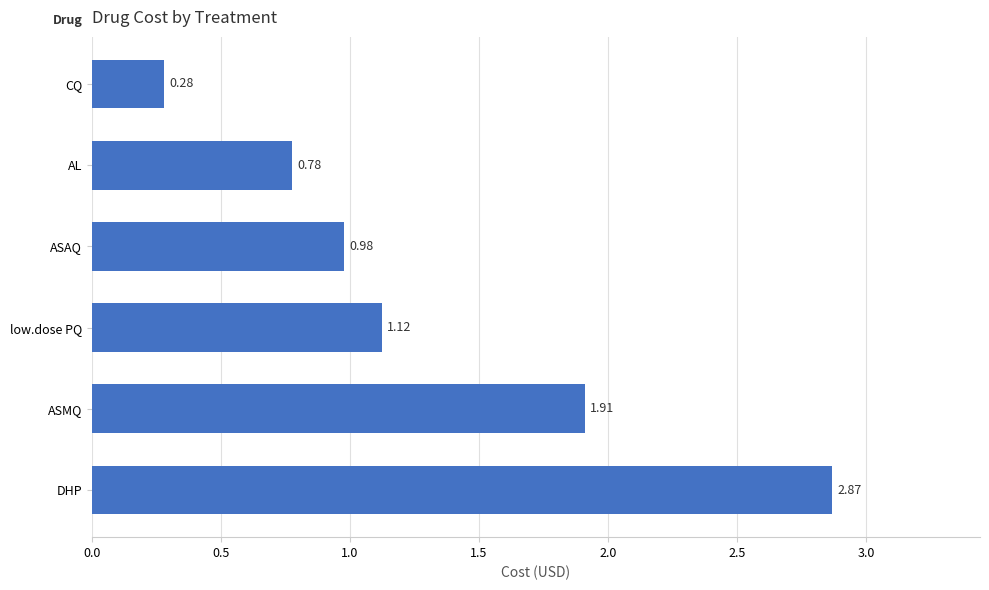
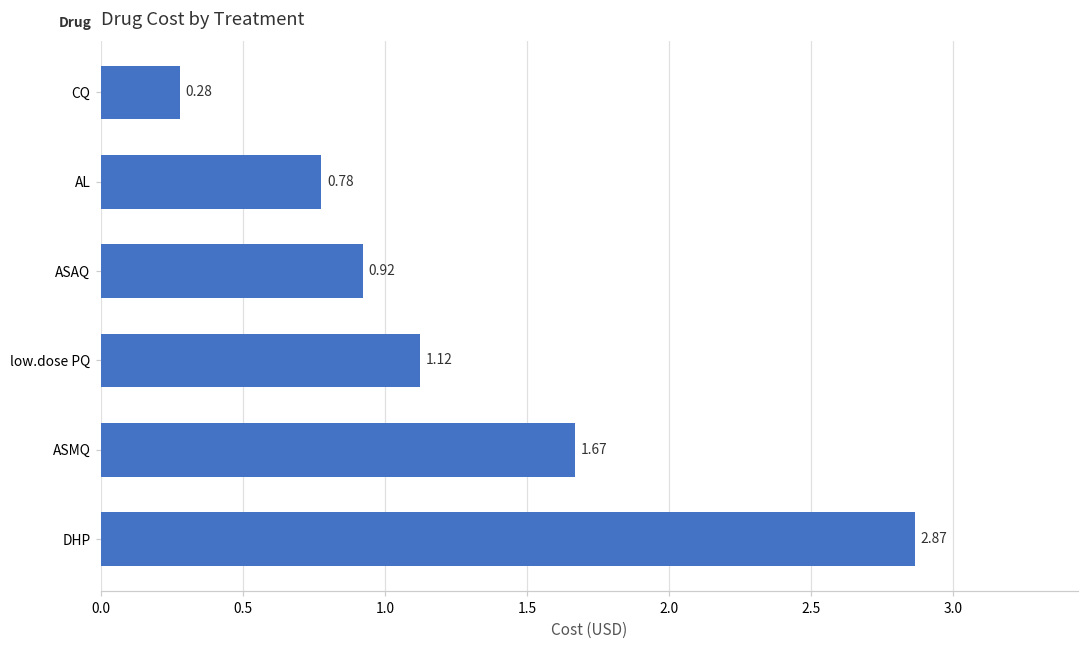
  {
    "CQ": 0.28,
    "AL": 0.78,
-   "ASAQ": 0.98,
+   "ASAQ": 0.92,
    "low.dose PQ": 1.12,
-   "ASMQ": 1.91,
+   "ASMQ": 1.67,
    "DHP": 2.87
  }
